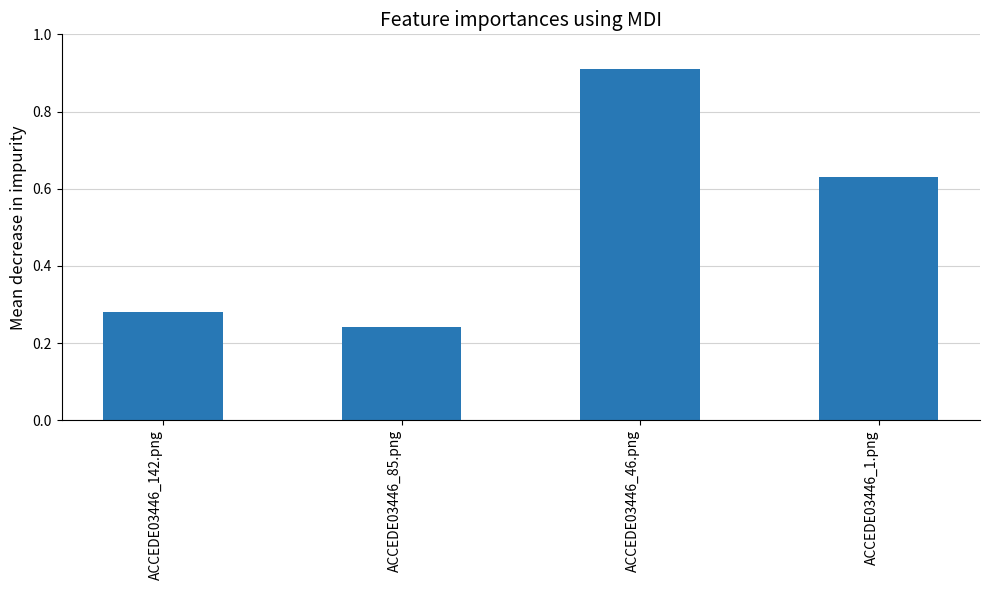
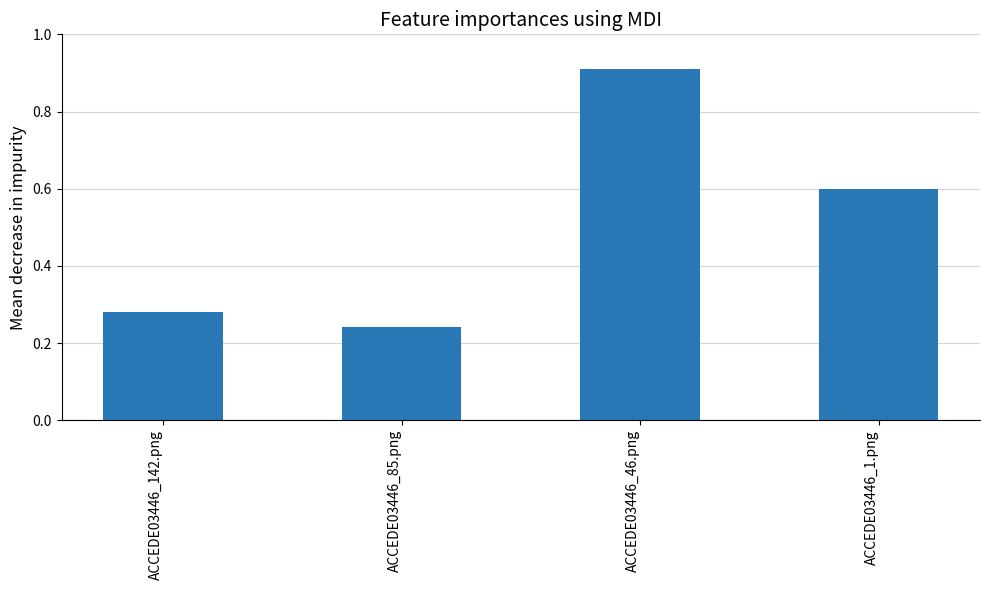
  {
    "ACCEDE03446_142.png": 0.28,
    "ACCEDE03446_85.png": 0.24,
    "ACCEDE03446_46.png": 0.91,
-   "ACCEDE03446_1.png": 0.63
+   "ACCEDE03446_1.png": 0.60
  }
